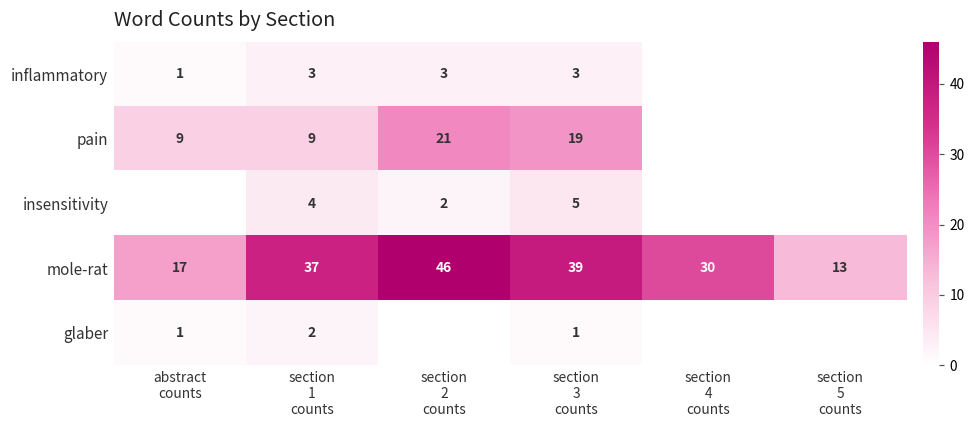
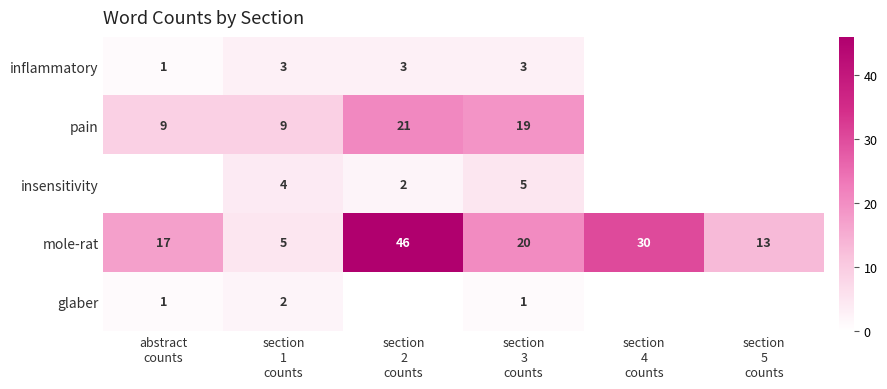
  {
    "inflammatory": {
      "abstract counts": 1,
      "section 1 counts": 3,
      "section 2 counts": 3,
      "section 3 counts": 3
    },
    "pain": {
      "abstract counts": 9,
      "section 1 counts": 9,
      "section 2 counts": 21,
      "section 3 counts": 19
    },
    "insensitivity": {
      "section 1 counts": 4,
      "section 2 counts": 2,
      "section 3 counts": 5
    },
    "mole-rat": {
      "abstract counts": 17,
-     "section 1 counts": 37,
+     "section 1 counts": 5,
      "section 2 counts": 46,
-     "section 3 counts": 39,
+     "section 3 counts": 20,
      "section 4 counts": 30,
      "section 5 counts": 13
    },
    "glaber": {
      "abstract counts": 1,
      "section 1 counts": 2,
      "section 3 counts": 1
    }
  }
